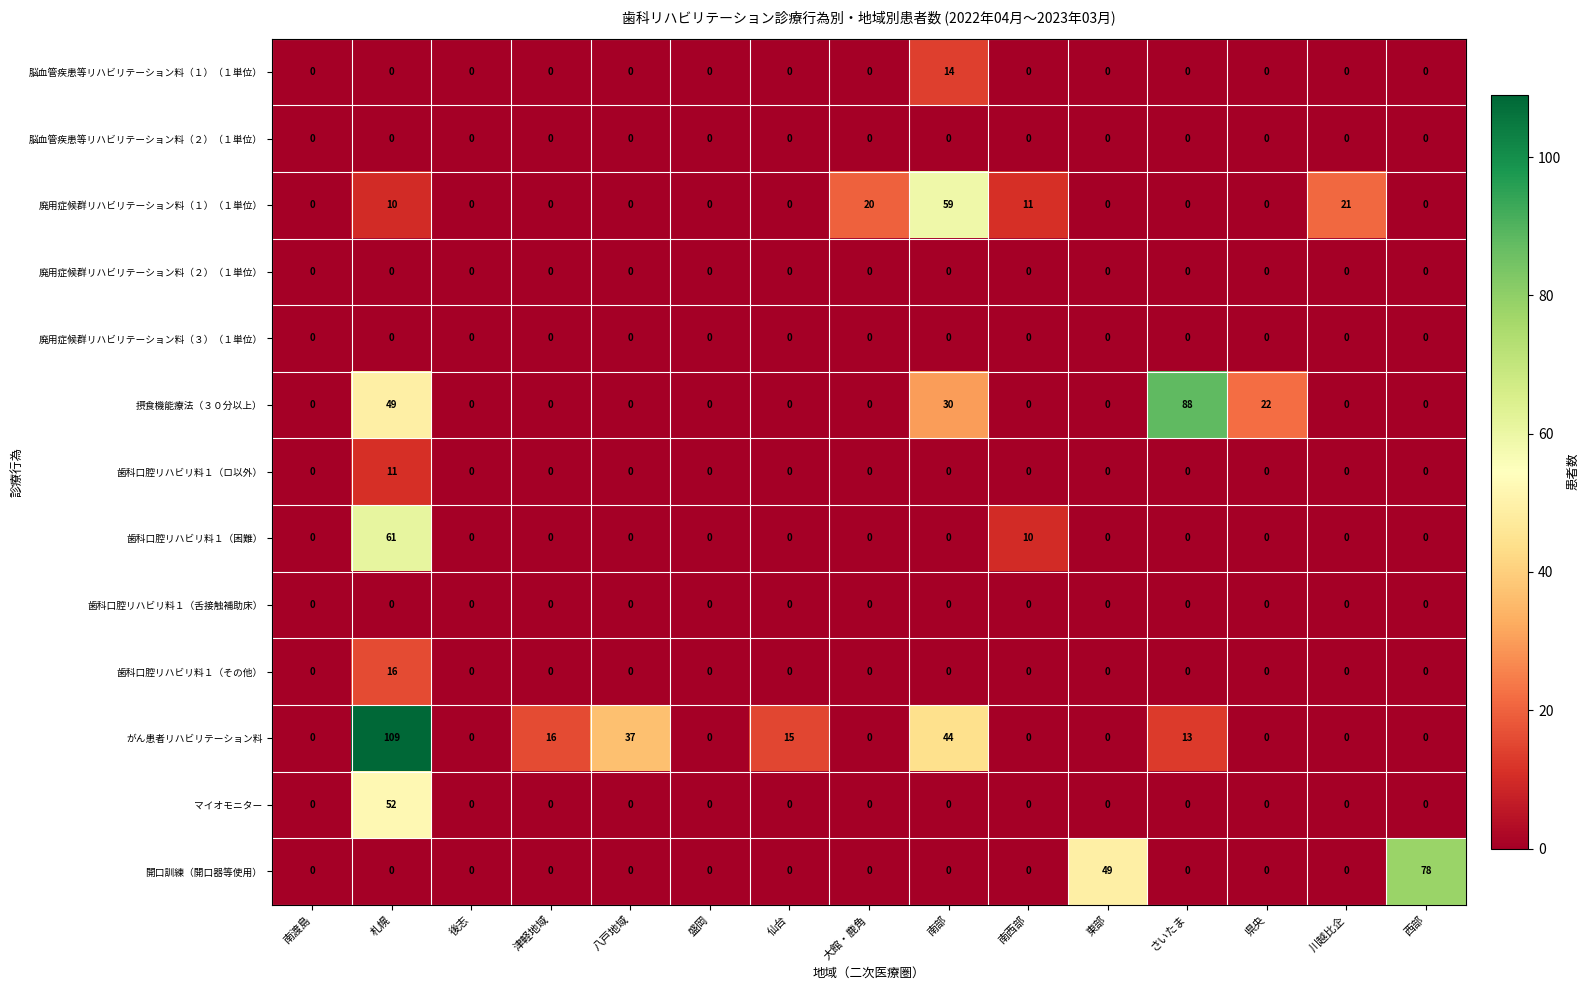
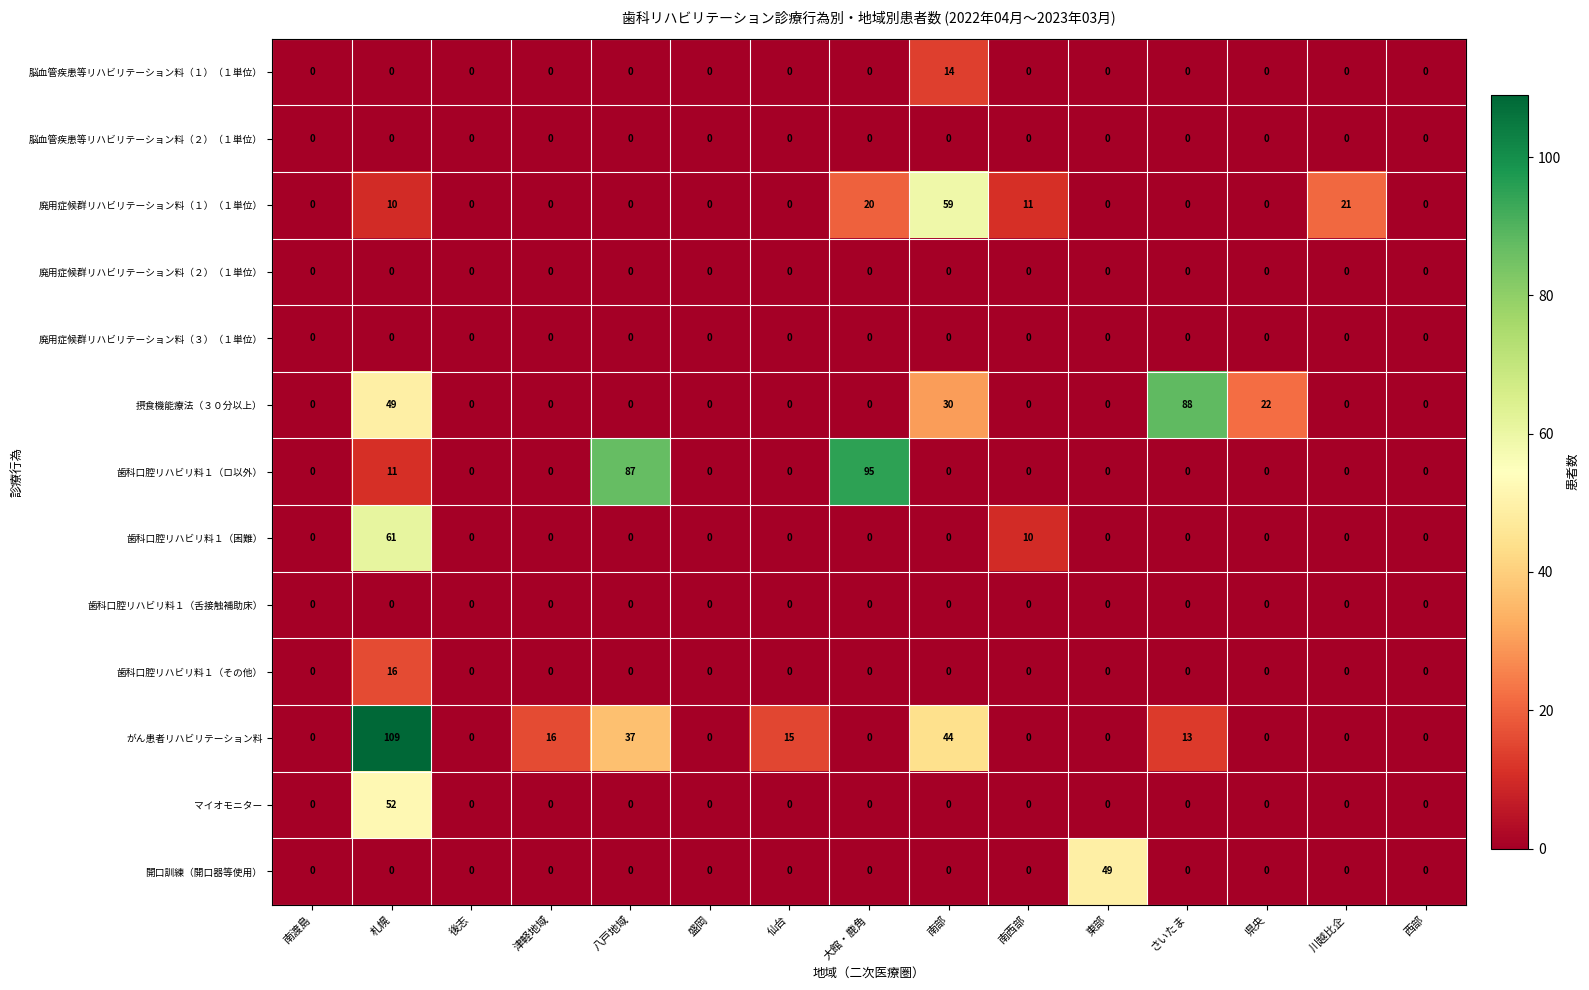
  {
    "脳血管疾患等リハビリテーション料（１）（１単位）": {
      "南渡島": 0,
      "札幌": 0,
      "後志": 0,
      "津軽地域": 0,
      "八戸地域": 0,
      "盛岡": 0,
      "仙台": 0,
      "大館・鹿角": 0,
      "南部": 14,
      "南西部": 0,
      "東部": 0,
      "さいたま": 0,
      "県央": 0,
      "川越比企": 0,
      "西部": 0
    },
    "脳血管疾患等リハビリテーション料（２）（１単位）": {
      "南渡島": 0,
      "札幌": 0,
      "後志": 0,
      "津軽地域": 0,
      "八戸地域": 0,
      "盛岡": 0,
      "仙台": 0,
      "大館・鹿角": 0,
      "南部": 0,
      "南西部": 0,
      "東部": 0,
      "さいたま": 0,
      "県央": 0,
      "川越比企": 0,
      "西部": 0
    },
    "廃用症候群リハビリテーション料（１）（１単位）": {
      "南渡島": 0,
      "札幌": 10,
      "後志": 0,
      "津軽地域": 0,
      "八戸地域": 0,
      "盛岡": 0,
      "仙台": 0,
      "大館・鹿角": 20,
      "南部": 59,
      "南西部": 11,
      "東部": 0,
      "さいたま": 0,
      "県央": 0,
      "川越比企": 21,
      "西部": 0
    },
    "廃用症候群リハビリテーション料（２）（１単位）": {
      "南渡島": 0,
      "札幌": 0,
      "後志": 0,
      "津軽地域": 0,
      "八戸地域": 0,
      "盛岡": 0,
      "仙台": 0,
      "大館・鹿角": 0,
      "南部": 0,
      "南西部": 0,
      "東部": 0,
      "さいたま": 0,
      "県央": 0,
      "川越比企": 0,
      "西部": 0
    },
    "廃用症候群リハビリテーション料（３）（１単位）": {
      "南渡島": 0,
      "札幌": 0,
      "後志": 0,
      "津軽地域": 0,
      "八戸地域": 0,
      "盛岡": 0,
      "仙台": 0,
      "大館・鹿角": 0,
      "南部": 0,
      "南西部": 0,
      "東部": 0,
      "さいたま": 0,
      "県央": 0,
      "川越比企": 0,
      "西部": 0
    },
    "摂食機能療法（３０分以上）": {
      "南渡島": 0,
      "札幌": 49,
      "後志": 0,
      "津軽地域": 0,
      "八戸地域": 0,
      "盛岡": 0,
      "仙台": 0,
      "大館・鹿角": 0,
      "南部": 30,
      "南西部": 0,
      "東部": 0,
      "さいたま": 88,
      "県央": 22,
      "川越比企": 0,
      "西部": 0
    },
    "歯科口腔リハビリ料１（ロ以外）": {
      "南渡島": 0,
      "札幌": 11,
      "後志": 0,
      "津軽地域": 0,
-     "八戸地域": 0,
+     "八戸地域": 87,
      "盛岡": 0,
      "仙台": 0,
-     "大館・鹿角": 0,
+     "大館・鹿角": 95,
      "南部": 0,
      "南西部": 0,
      "東部": 0,
      "さいたま": 0,
      "県央": 0,
      "川越比企": 0,
      "西部": 0
    },
    "歯科口腔リハビリ料１（困難）": {
      "南渡島": 0,
      "札幌": 61,
      "後志": 0,
      "津軽地域": 0,
      "八戸地域": 0,
      "盛岡": 0,
      "仙台": 0,
      "大館・鹿角": 0,
      "南部": 0,
      "南西部": 10,
      "東部": 0,
      "さいたま": 0,
      "県央": 0,
      "川越比企": 0,
      "西部": 0
    },
    "歯科口腔リハビリ料１（舌接触補助床）": {
      "南渡島": 0,
      "札幌": 0,
      "後志": 0,
      "津軽地域": 0,
      "八戸地域": 0,
      "盛岡": 0,
      "仙台": 0,
      "大館・鹿角": 0,
      "南部": 0,
      "南西部": 0,
      "東部": 0,
      "さいたま": 0,
      "県央": 0,
      "川越比企": 0,
      "西部": 0
    },
    "歯科口腔リハビリ料１（その他）": {
      "南渡島": 0,
      "札幌": 16,
      "後志": 0,
      "津軽地域": 0,
      "八戸地域": 0,
      "盛岡": 0,
      "仙台": 0,
      "大館・鹿角": 0,
      "南部": 0,
      "南西部": 0,
      "東部": 0,
      "さいたま": 0,
      "県央": 0,
      "川越比企": 0,
      "西部": 0
    },
    "がん患者リハビリテーション料": {
      "南渡島": 0,
      "札幌": 109,
      "後志": 0,
      "津軽地域": 16,
      "八戸地域": 37,
      "盛岡": 0,
      "仙台": 15,
      "大館・鹿角": 0,
      "南部": 44,
      "南西部": 0,
      "東部": 0,
      "さいたま": 13,
      "県央": 0,
      "川越比企": 0,
      "西部": 0
    },
    "マイオモニター": {
      "南渡島": 0,
      "札幌": 52,
      "後志": 0,
      "津軽地域": 0,
      "八戸地域": 0,
      "盛岡": 0,
      "仙台": 0,
      "大館・鹿角": 0,
      "南部": 0,
      "南西部": 0,
      "東部": 0,
      "さいたま": 0,
      "県央": 0,
      "川越比企": 0,
      "西部": 0
    },
    "開口訓練（開口器等使用）": {
      "南渡島": 0,
      "札幌": 0,
      "後志": 0,
      "津軽地域": 0,
      "八戸地域": 0,
      "盛岡": 0,
      "仙台": 0,
      "大館・鹿角": 0,
      "南部": 0,
      "南西部": 0,
      "東部": 49,
      "さいたま": 0,
      "県央": 0,
      "川越比企": 0,
-     "西部": 78
+     "西部": 0
    }
  }
